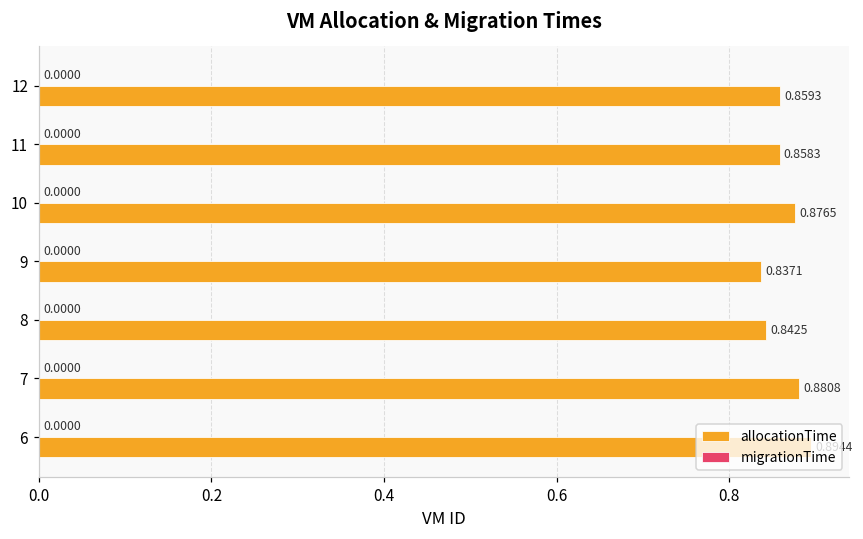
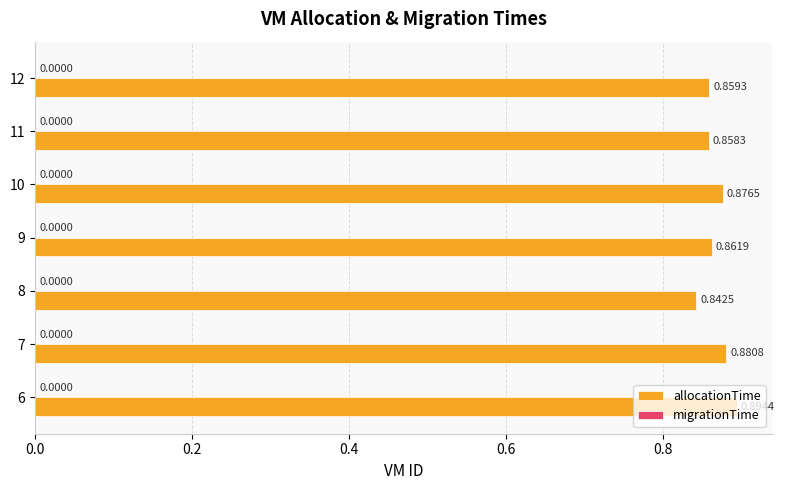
  {
    "allocationTime": {
      "12": 0.8593,
      "11": 0.8583,
      "10": 0.8765,
-     "9": 0.8371,
+     "9": 0.8619,
      "8": 0.8425,
      "7": 0.8808
    },
    "migrationTime": {
      "12": 0.0000,
      "11": 0.0000,
      "10": 0.0000,
      "9": 0.0000,
      "8": 0.0000,
      "7": 0.0000,
      "6": 0.0000
    }
  }
